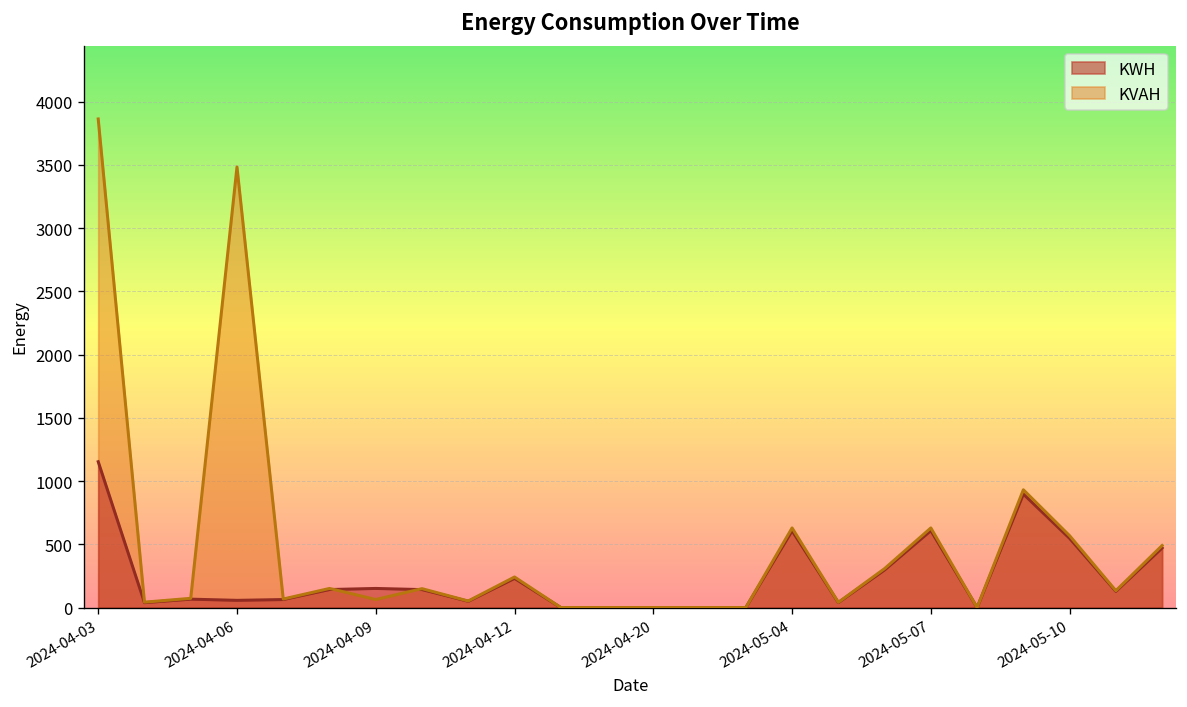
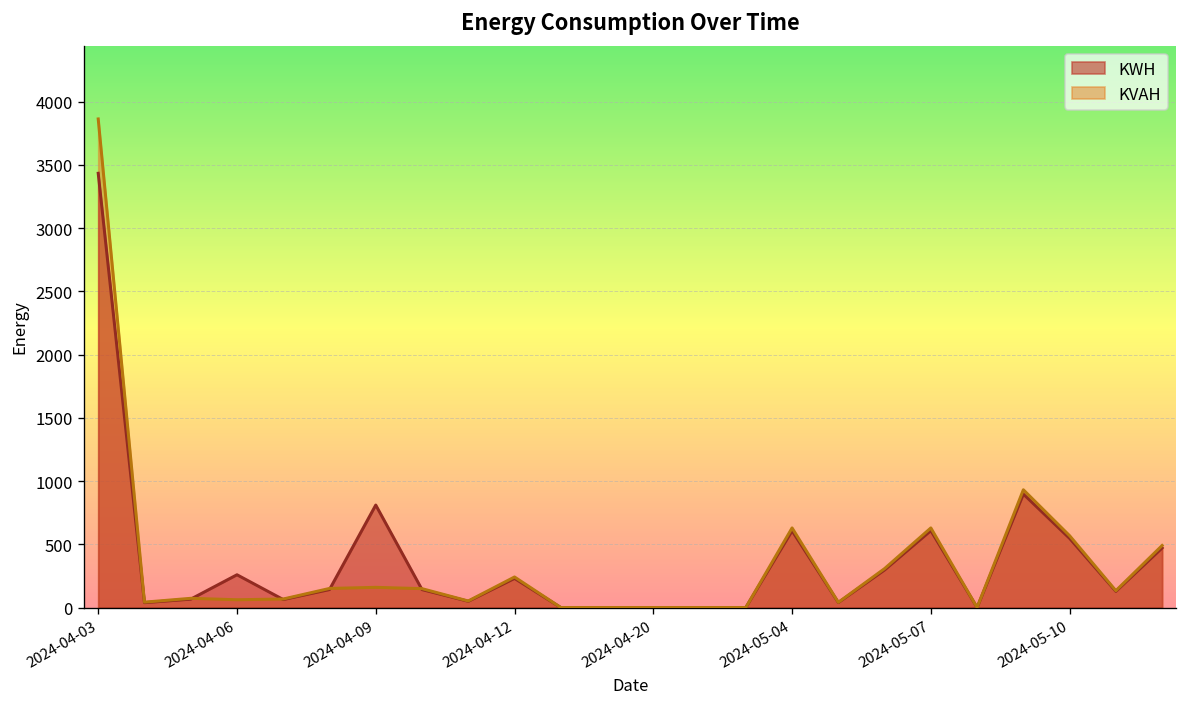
  {
    "KWH": {
-     "2024-04-03": 1150,
-     "2024-04-06": 60,
-     "2024-04-09": 150
+     "2024-04-03": 3430,
+     "2024-04-06": 260,
+     "2024-04-09": 810
    },
    "KVAH": {
      "2024-04-03": 3860,
-     "2024-04-06": 3480,
-     "2024-04-09": 60
+     "2024-04-06": 60,
+     "2024-04-09": 160
    }
  }
